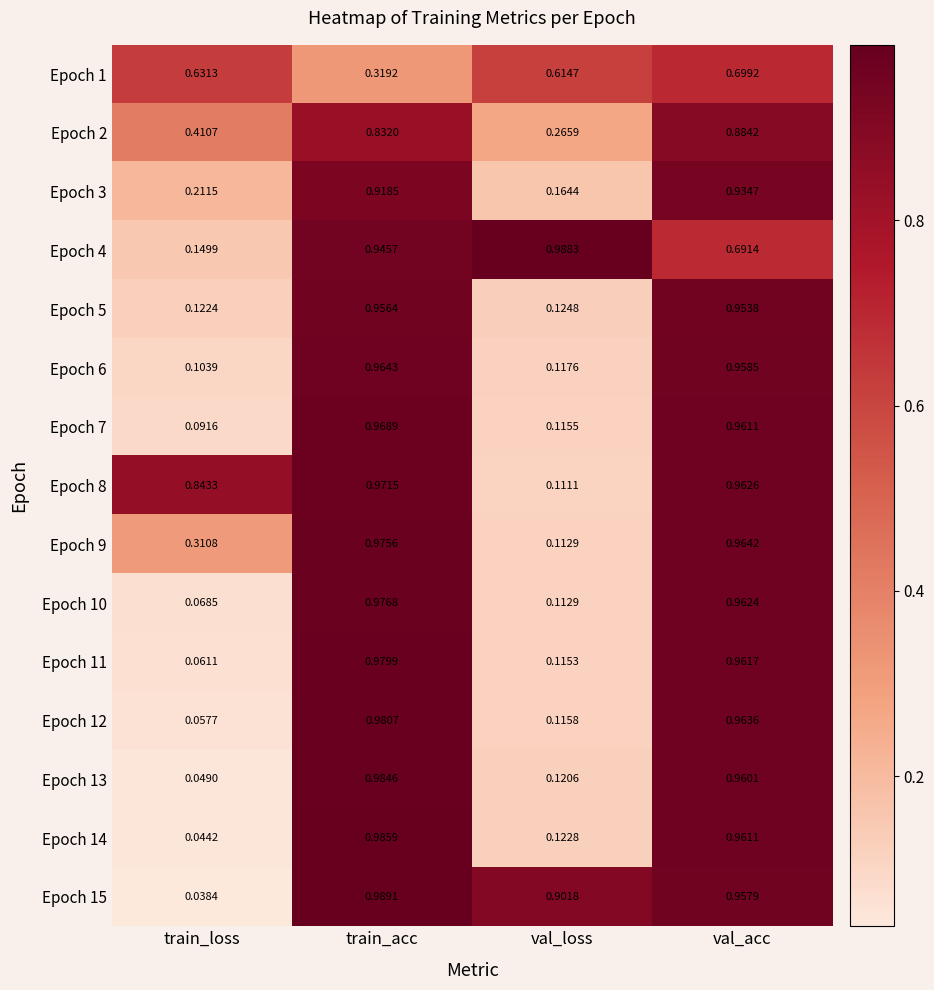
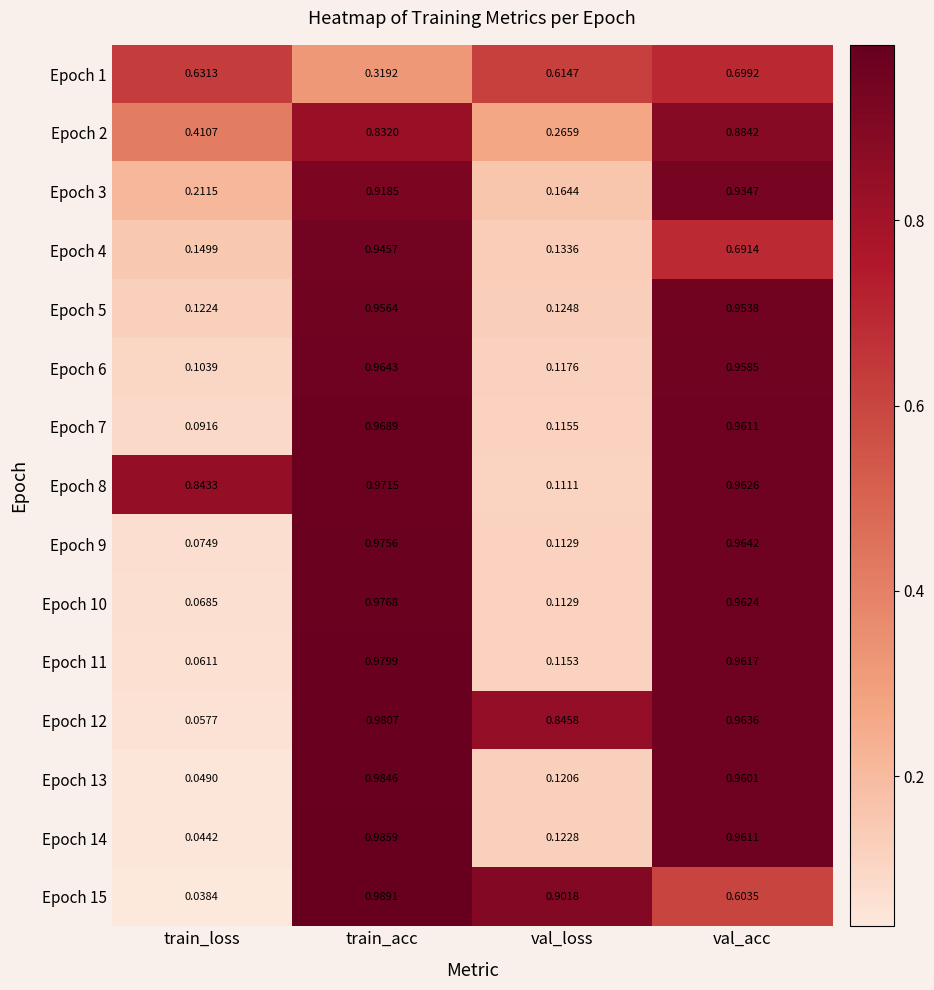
  {
    "Epoch 1": {
      "train_loss": 0.6313,
      "train_acc": 0.3192,
      "val_loss": 0.6147,
      "val_acc": 0.6992
    },
    "Epoch 2": {
      "train_loss": 0.4107,
      "train_acc": 0.8320,
      "val_loss": 0.2659,
      "val_acc": 0.8842
    },
    "Epoch 3": {
      "train_loss": 0.2115,
      "train_acc": 0.9185,
      "val_loss": 0.1644,
      "val_acc": 0.9347
    },
    "Epoch 4": {
      "train_loss": 0.1499,
      "train_acc": 0.9457,
-     "val_loss": 0.9883,
+     "val_loss": 0.1336,
      "val_acc": 0.6914
    },
    "Epoch 5": {
      "train_loss": 0.1224,
      "train_acc": 0.9564,
      "val_loss": 0.1248,
      "val_acc": 0.9538
    },
    "Epoch 6": {
      "train_loss": 0.1039,
      "train_acc": 0.9643,
      "val_loss": 0.1176,
      "val_acc": 0.9585
    },
    "Epoch 7": {
      "train_loss": 0.0916,
      "train_acc": 0.9689,
      "val_loss": 0.1155,
      "val_acc": 0.9611
    },
    "Epoch 8": {
      "train_loss": 0.8433,
      "train_acc": 0.9715,
      "val_loss": 0.1111,
      "val_acc": 0.9626
    },
    "Epoch 9": {
-     "train_loss": 0.3108,
+     "train_loss": 0.0749,
      "train_acc": 0.9756,
      "val_loss": 0.1129,
      "val_acc": 0.9642
    },
    "Epoch 10": {
      "train_loss": 0.0685,
      "train_acc": 0.9768,
      "val_loss": 0.1129,
      "val_acc": 0.9624
    },
    "Epoch 11": {
      "train_loss": 0.0611,
      "train_acc": 0.9799,
      "val_loss": 0.1153,
      "val_acc": 0.9617
    },
    "Epoch 12": {
      "train_loss": 0.0577,
      "train_acc": 0.9807,
-     "val_loss": 0.1158,
+     "val_loss": 0.8458,
      "val_acc": 0.9636
    },
    "Epoch 13": {
      "train_loss": 0.0490,
      "train_acc": 0.9846,
      "val_loss": 0.1206,
      "val_acc": 0.9601
    },
    "Epoch 14": {
      "train_loss": 0.0442,
      "train_acc": 0.9859,
      "val_loss": 0.1228,
      "val_acc": 0.9611
    },
    "Epoch 15": {
      "train_loss": 0.0384,
      "train_acc": 0.9891,
      "val_loss": 0.9018,
-     "val_acc": 0.9579
+     "val_acc": 0.6035
    }
  }
